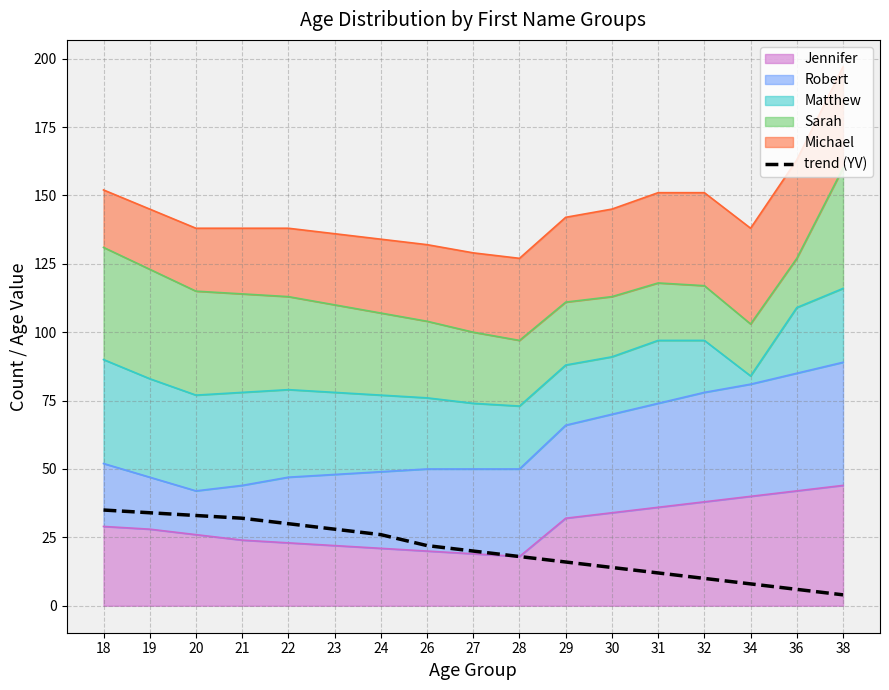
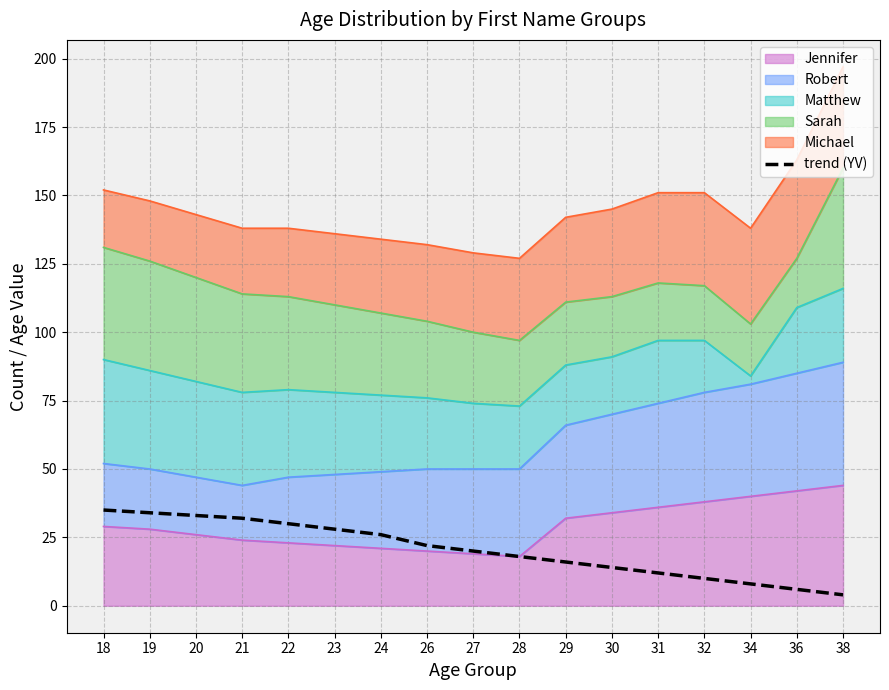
  {
    "Jennifer": {
      "18": 29,
      "19": 28,
      "20": 26,
      "21": 24,
      "22": 23,
      "23": 22,
      "24": 21,
      "26": 20,
      "27": 19,
      "29": 32,
      "30": 34,
      "31": 36,
      "32": 38,
      "34": 40,
      "36": 42,
      "38": 44
    },
    "Robert": {
      "18": 23,
-     "19": 19,
-     "20": 16,
+     "19": 22,
+     "20": 21,
      "21": 20,
      "22": 24,
      "23": 26,
      "24": 28,
      "26": 30,
      "27": 31,
      "28": 32,
      "29": 34,
      "30": 36,
      "31": 38,
      "32": 40,
      "34": 41,
      "36": 43,
      "38": 45
    },
    "Matthew": {
      "18": 38,
      "19": 36,
      "20": 35,
      "21": 34,
      "22": 32,
      "23": 30,
      "24": 28,
      "26": 26,
      "27": 24,
      "28": 23,
      "29": 22,
      "30": 21,
      "31": 23,
      "32": 19,
      "34": 3,
      "36": 24,
      "38": 27
    },
    "Sarah": {
      "18": 41,
      "19": 40,
      "20": 38,
      "21": 36,
      "22": 34,
      "23": 32,
      "24": 30,
      "26": 28,
      "27": 26,
      "28": 24,
      "29": 23,
      "30": 22,
      "31": 21,
      "32": 20,
      "34": 19,
      "36": 18
    },
    "Michael": {
      "18": 21,
      "19": 22,
      "20": 23,
      "21": 24,
      "22": 25,
      "23": 26,
      "24": 27,
      "26": 28,
      "27": 29,
      "28": 30,
      "29": 31,
      "30": 32,
      "31": 33,
      "32": 34,
      "34": 35
    },
    "trend (YV)": {
      "18": 35,
      "19": 34,
      "20": 33,
      "21": 32,
      "22": 30,
      "23": 28,
      "24": 26,
      "26": 22,
      "27": 20,
      "29": 16,
      "30": 14,
      "31": 12,
      "32": 10,
      "34": 8,
      "36": 6,
      "38": 4
    }
  }
